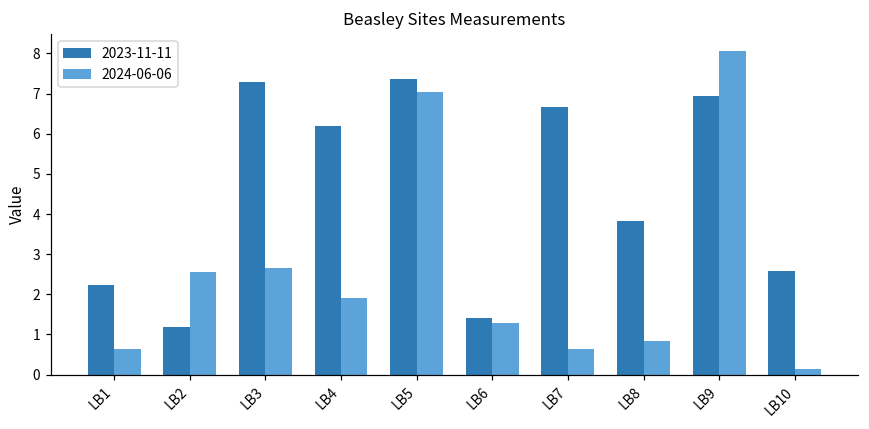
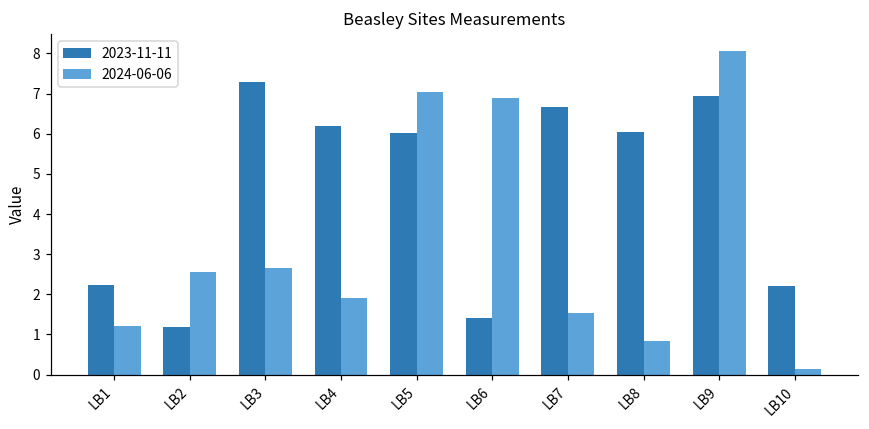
  {
    "2023-11-11": {
      "LB1": 2.2,
      "LB2": 1.2,
      "LB3": 7.3,
      "LB4": 6.2,
-     "LB5": 7.4,
+     "LB5": 6.0,
      "LB6": 1.4,
      "LB7": 6.7,
-     "LB8": 3.8,
+     "LB8": 6.0,
      "LB9": 6.9,
-     "LB10": 2.6
+     "LB10": 2.2
    },
    "2024-06-06": {
-     "LB1": 0.6,
+     "LB1": 1.2,
      "LB2": 2.5,
      "LB3": 2.6,
      "LB4": 1.9,
      "LB5": 7.0,
-     "LB6": 1.3,
-     "LB7": 0.6,
+     "LB6": 6.9,
+     "LB7": 1.5,
      "LB8": 0.8,
      "LB9": 8.1,
      "LB10": 0.1
    }
  }
